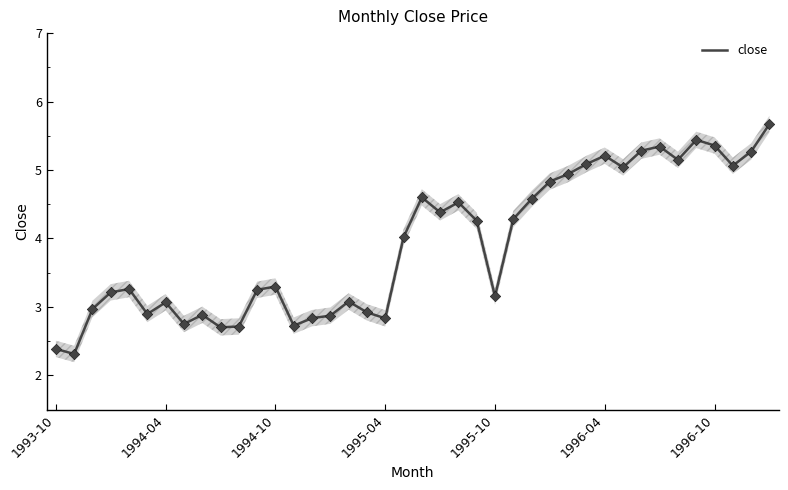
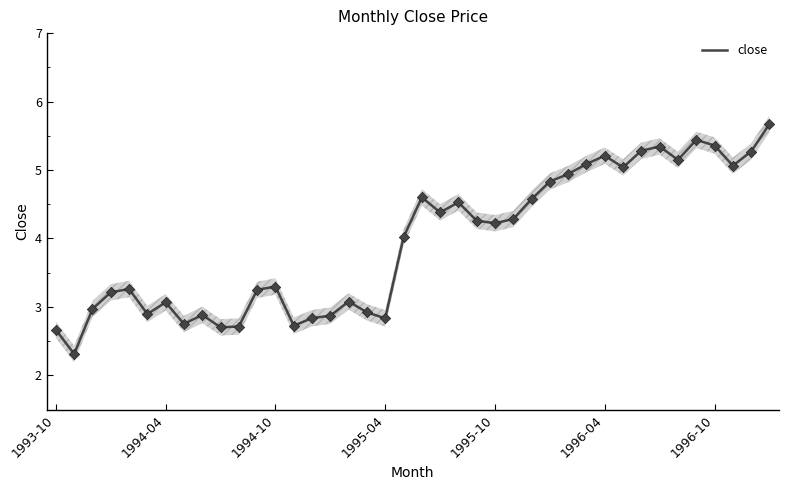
  {
    "close": {
-     "1993-10": 2.4,
+     "1993-10": 2.7,
      "1994-04": 3.1,
      "1994-10": 3.3,
      "1995-04": 2.8,
-     "1995-10": 3.2,
+     "1995-10": 4.2,
      "1996-04": 5.2,
      "1996-10": 5.4
    }
  }
